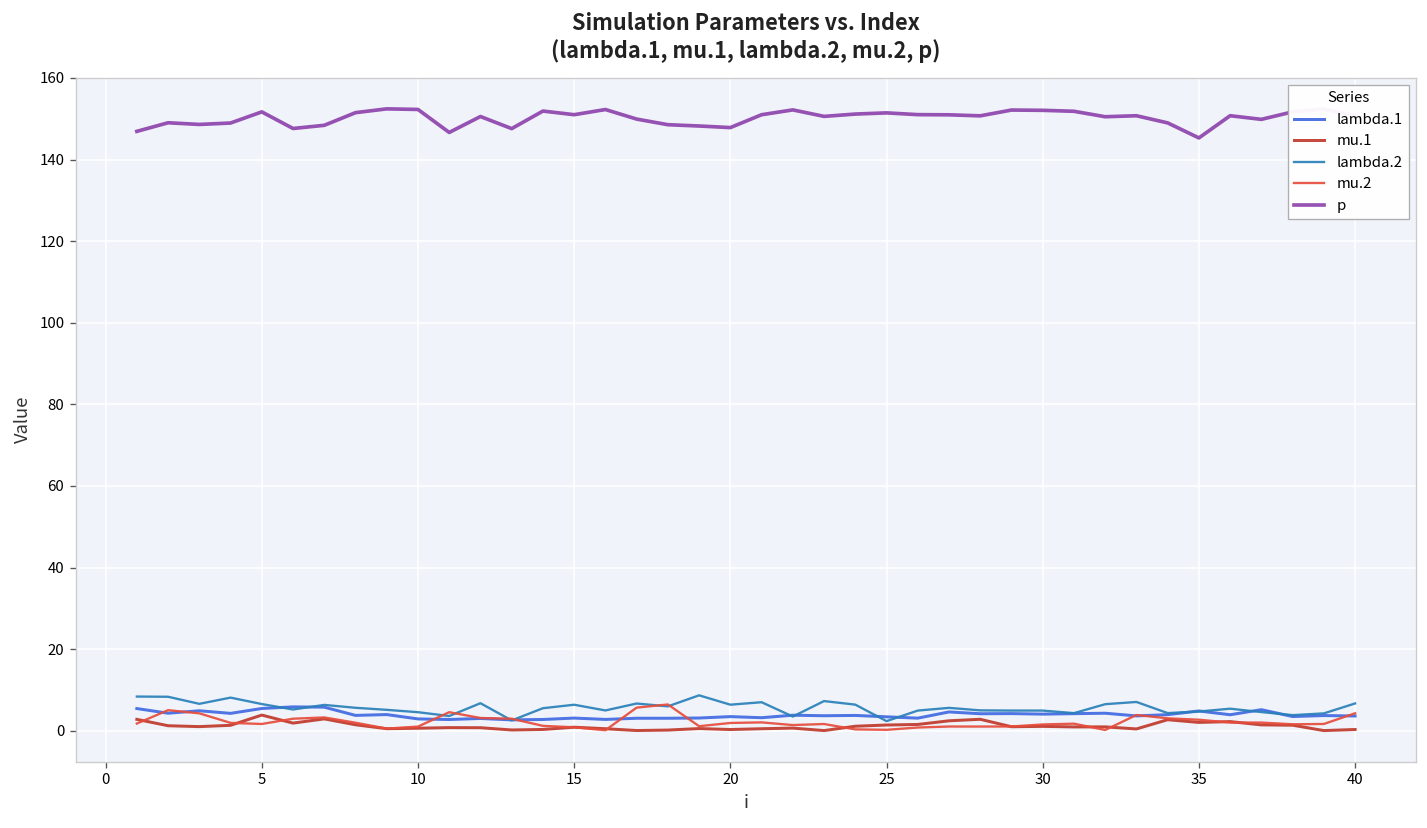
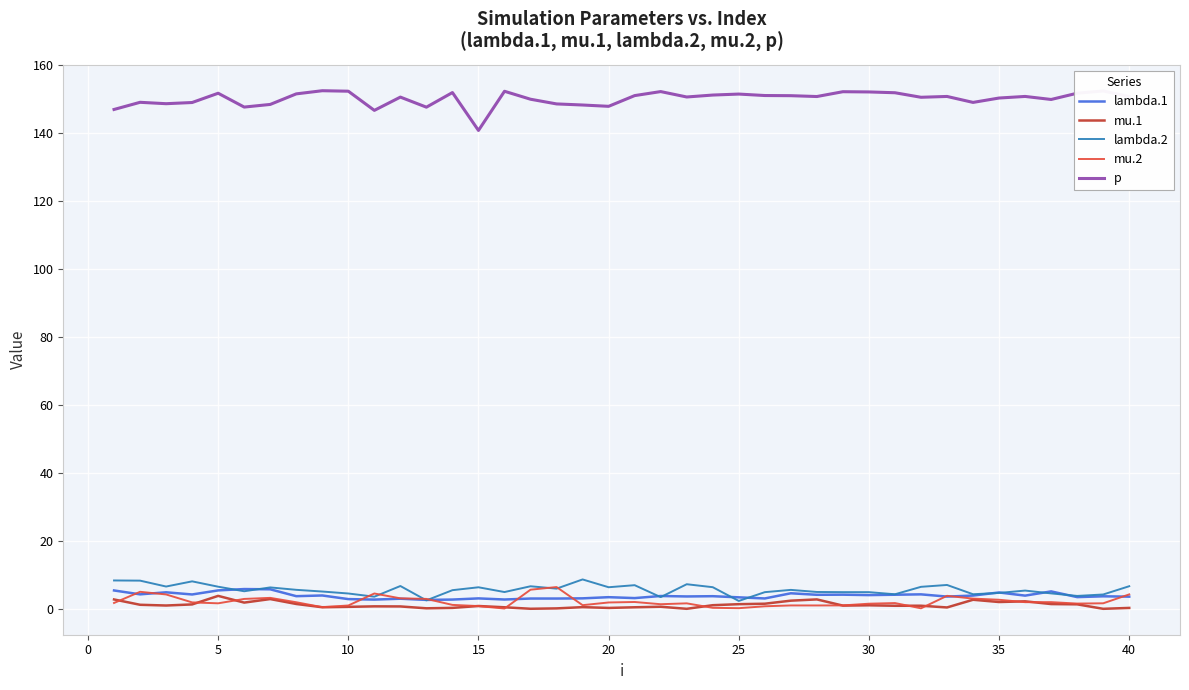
  {
    "p": {
      "5": 152,
      "10": 152,
-     "15": 151,
+     "15": 141,
      "20": 148,
      "25": 151,
      "30": 152,
-     "35": 145
+     "35": 150
    }
  }
